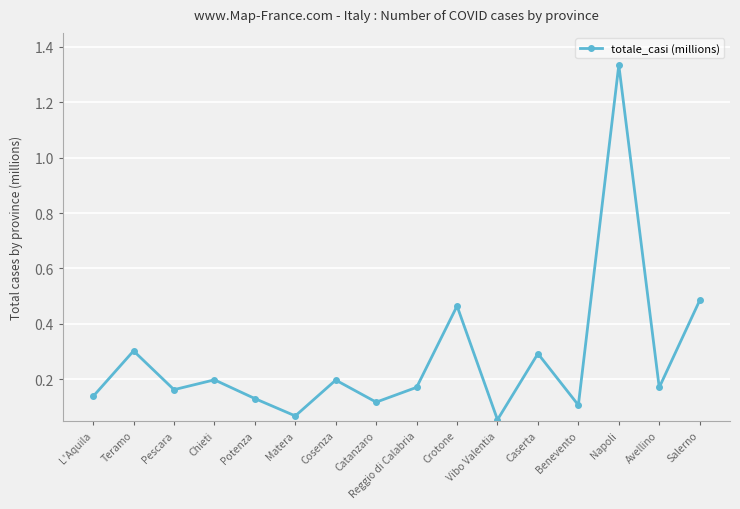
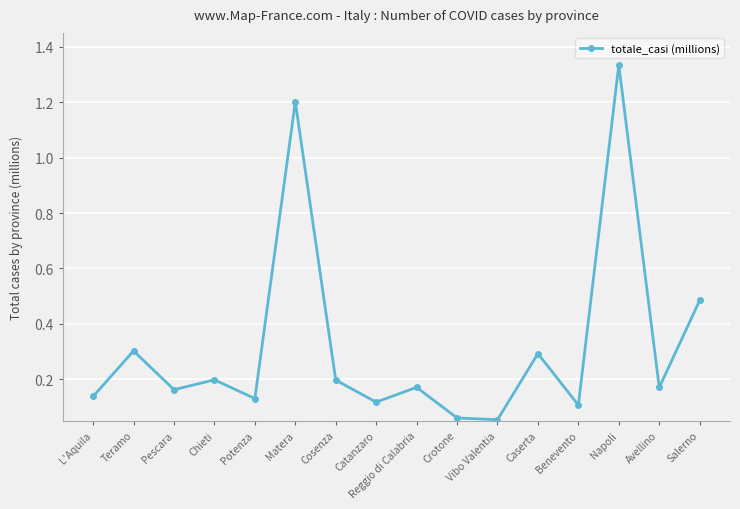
  {
    "L'Aquila": 0.14,
    "Teramo": 0.30,
    "Pescara": 0.16,
    "Chieti": 0.20,
    "Potenza": 0.13,
-   "Matera": 0.07,
+   "Matera": 1.20,
    "Cosenza": 0.20,
    "Catanzaro": 0.12,
    "Reggio di Calabria": 0.17,
-   "Crotone": 0.46,
+   "Crotone": 0.06,
    "Vibo Valentia": 0.05,
    "Caserta": 0.29,
    "Benevento": 0.11,
    "Napoli": 1.33,
    "Avellino": 0.17,
    "Salerno": 0.48
  }
